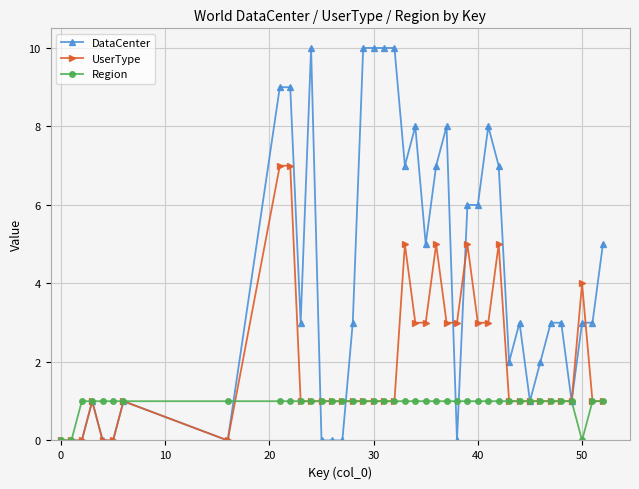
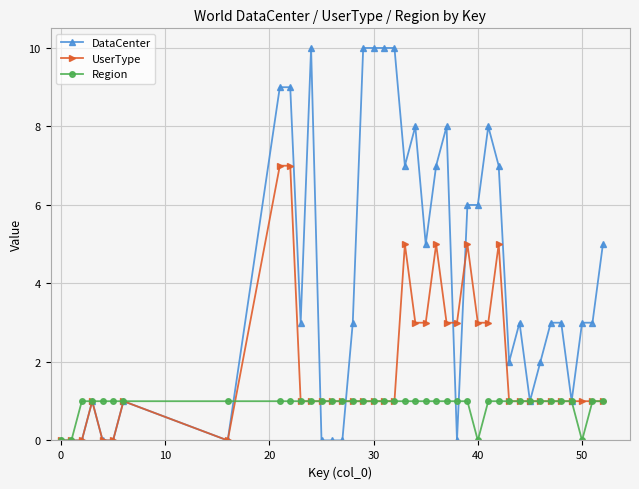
  {
    "DataCenter": {
      "30": 10,
      "40": 6,
      "50": 3
    },
    "UserType": {
      "40": 3,
-     "50": 4
+     "50": 1
    },
    "Region": {
-     "40": 1,
+     "40": 0,
      "50": 0
    }
  }
